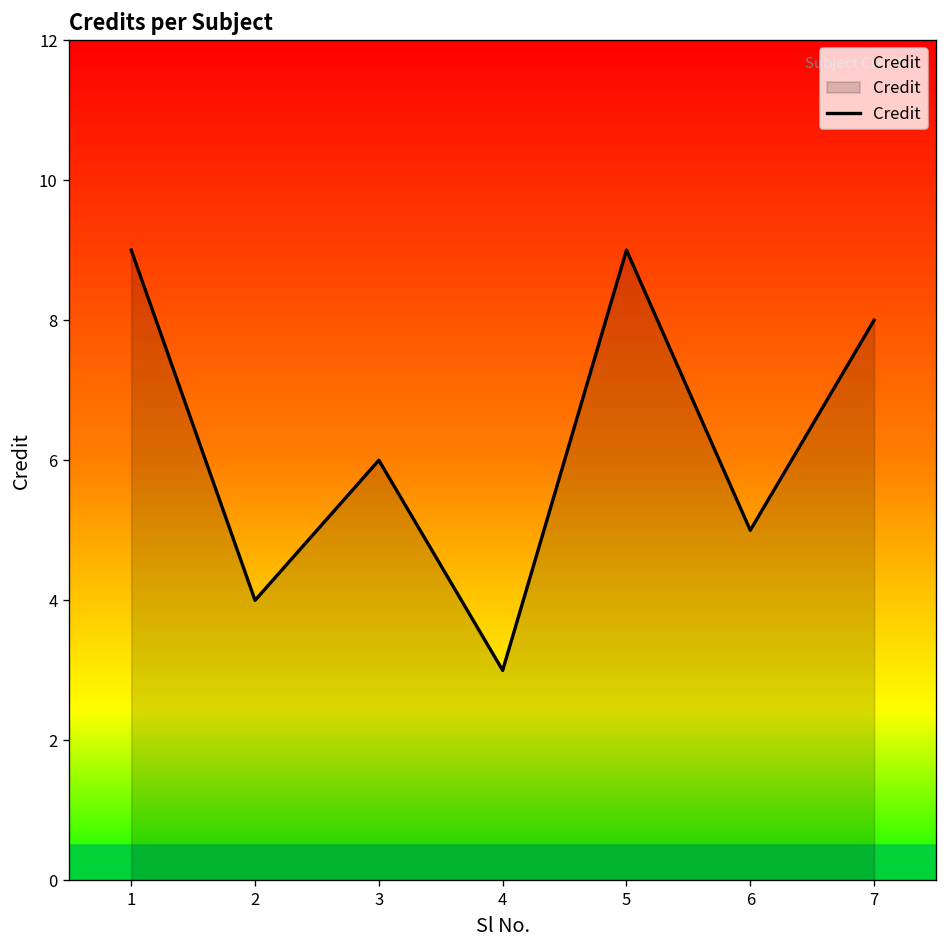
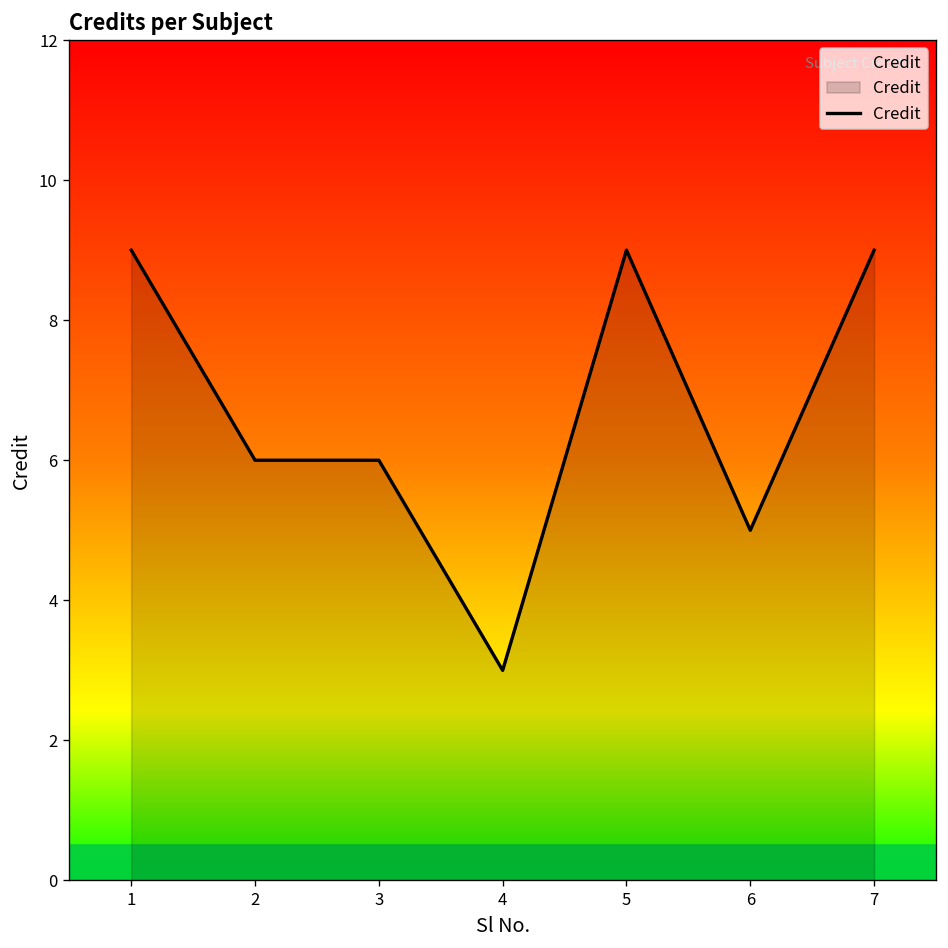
  {
    "1": 9,
-   "2": 4,
+   "2": 6,
    "3": 6,
    "4": 3,
    "5": 9,
    "6": 5,
-   "7": 8
+   "7": 9
  }
